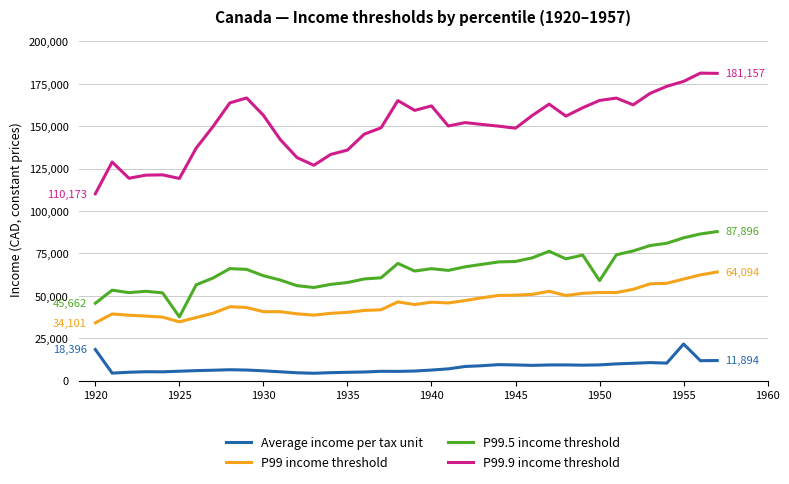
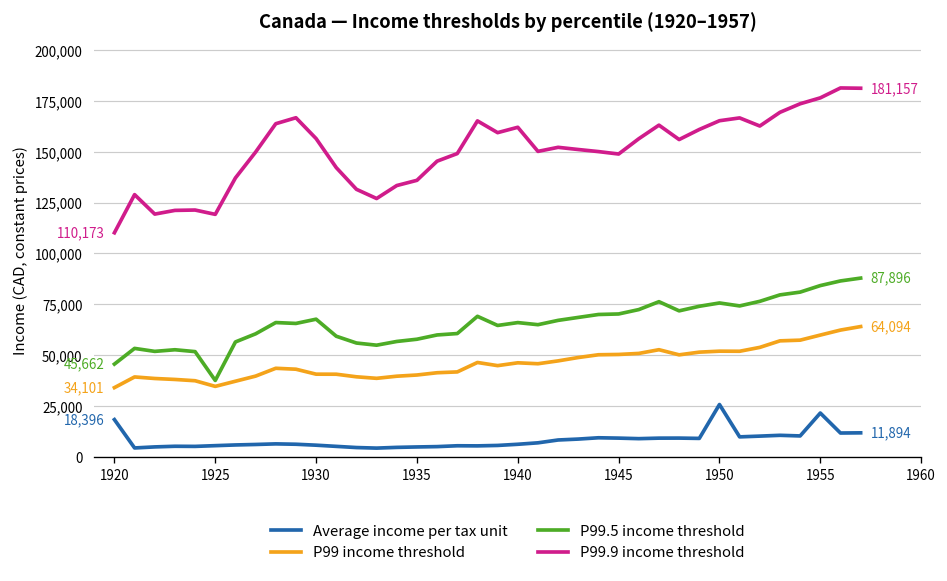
  {
    "Average income per tax unit": {
      "1925": "6,000",
      "1930": "6,000",
      "1935": "5,000",
      "1940": "6,000",
      "1945": "9,000",
-     "1950": "9,000",
+     "1950": "26,000",
      "1955": "22,000"
    },
    "P99 income threshold": {
      "1920": "34,101"
    },
    "P99.5 income threshold": {
      "1925": "38,000",
-     "1930": "62,000",
+     "1930": "68,000",
      "1935": "58,000",
      "1940": "66,000",
      "1945": "70,000",
-     "1950": "59,000",
+     "1950": "76,000",
      "1955": "84,000"
    },
    "P99.9 income threshold": {
      "1920": "110,173"
    }
  }
